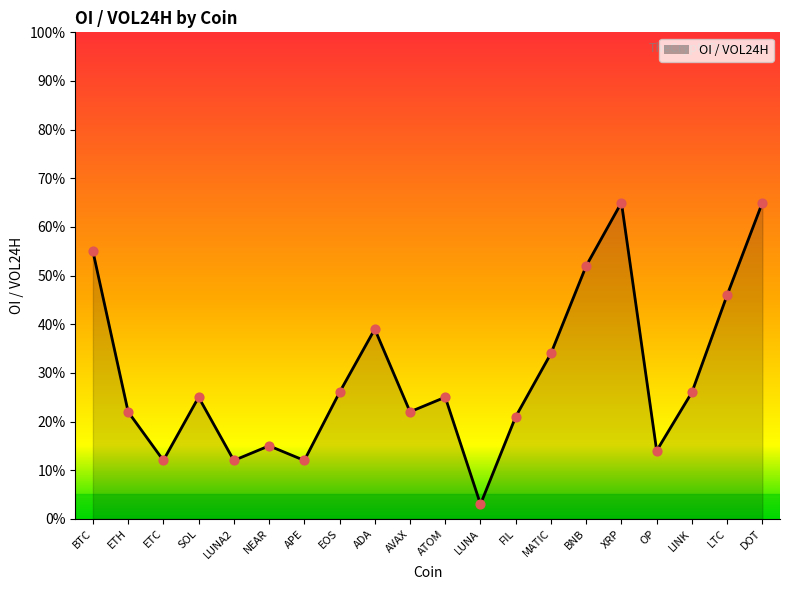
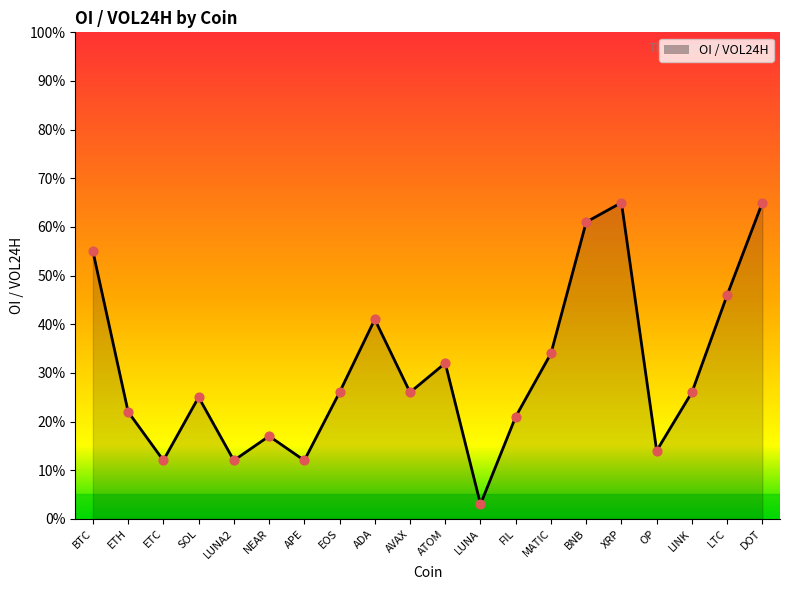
  {
    "BTC": "55%",
    "ETH": "22%",
    "ETC": "12%",
    "SOL": "25%",
    "LUNA2": "12%",
-   "NEAR": "15%",
+   "NEAR": "17%",
    "APE": "12%",
    "EOS": "26%",
-   "ADA": "39%",
-   "AVAX": "22%",
-   "ATOM": "25%",
+   "ADA": "41%",
+   "AVAX": "26%",
+   "ATOM": "32%",
    "FIL": "21%",
    "MATIC": "34%",
-   "BNB": "52%",
+   "BNB": "61%",
    "XRP": "65%",
    "OP": "14%",
    "LINK": "26%",
    "LTC": "46%",
    "DOT": "65%"
  }
